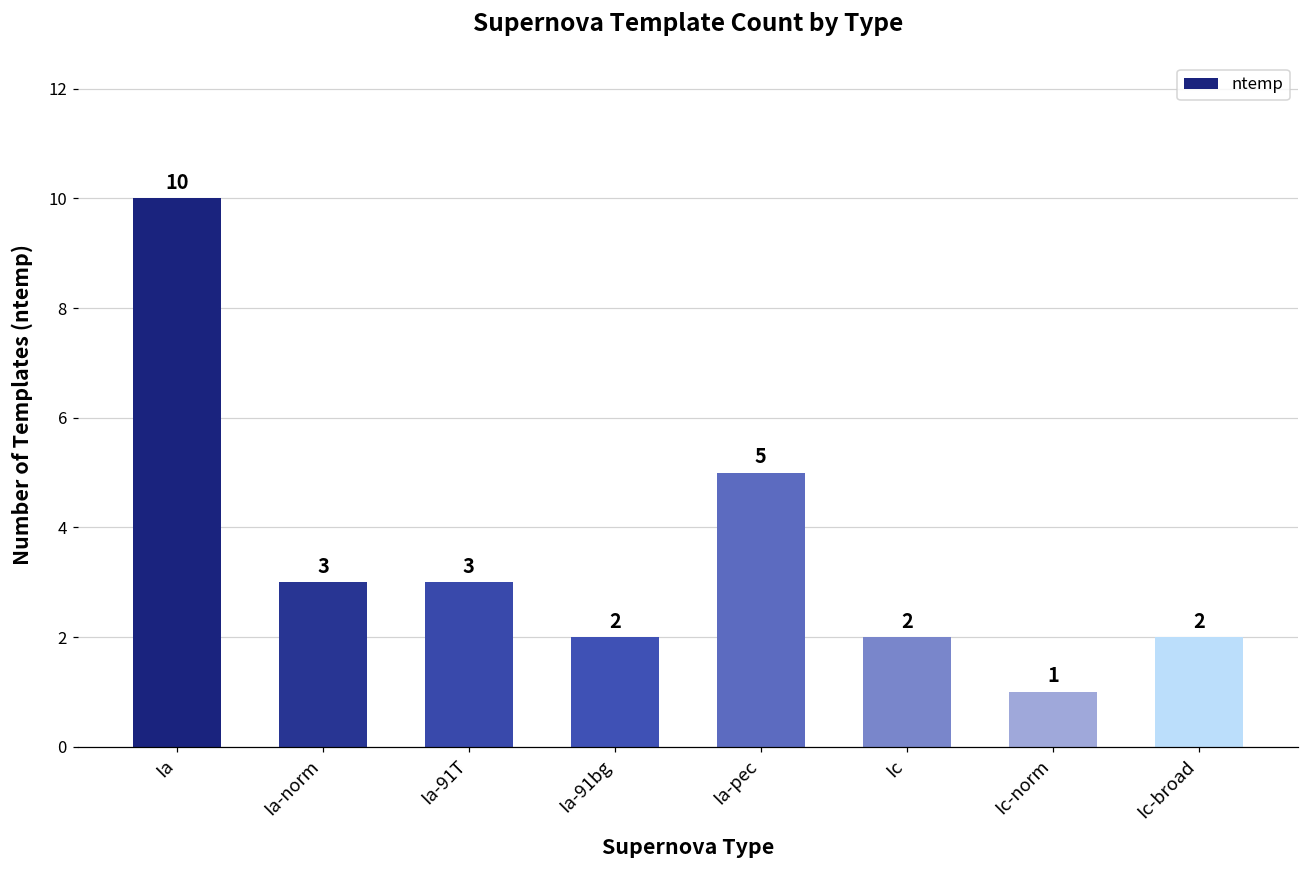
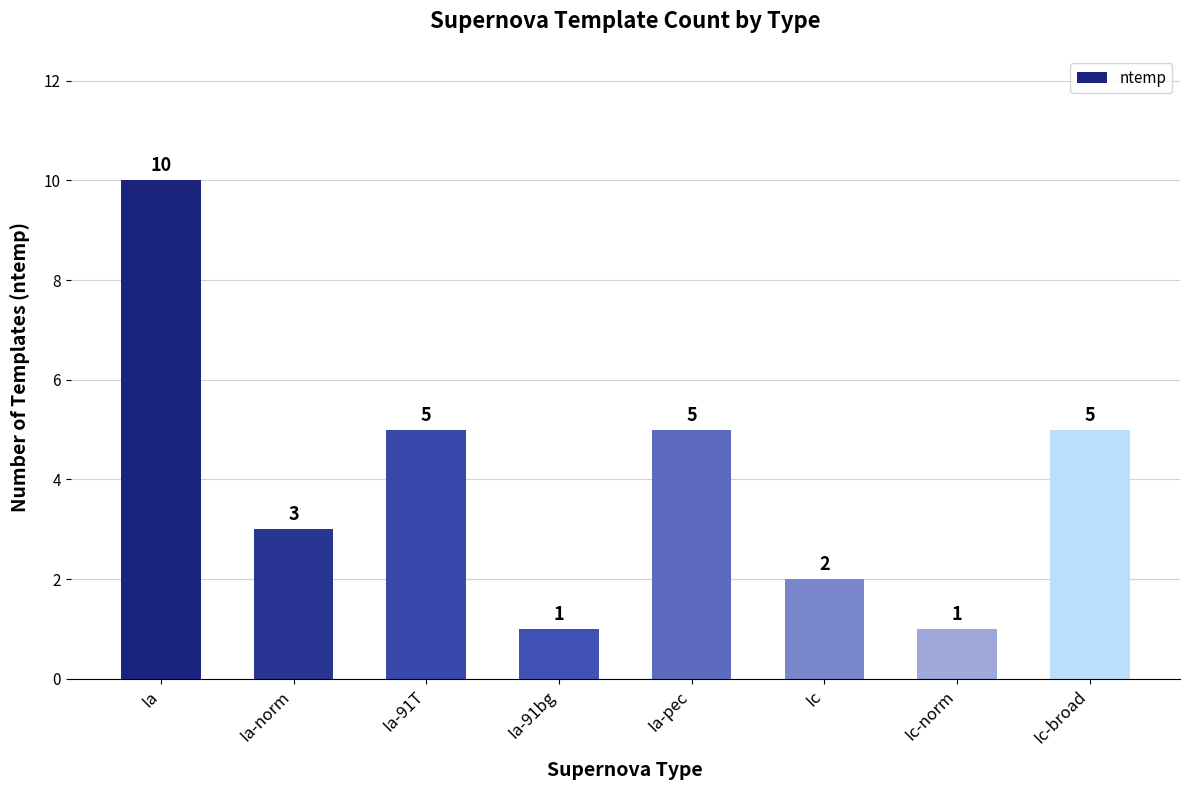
  {
    "Ia": 10,
    "Ia-norm": 3,
-   "Ia-91T": 3,
-   "Ia-91bg": 2,
+   "Ia-91T": 5,
+   "Ia-91bg": 1,
    "Ia-pec": 5,
    "Ic": 2,
    "Ic-norm": 1,
-   "Ic-broad": 2
+   "Ic-broad": 5
  }
